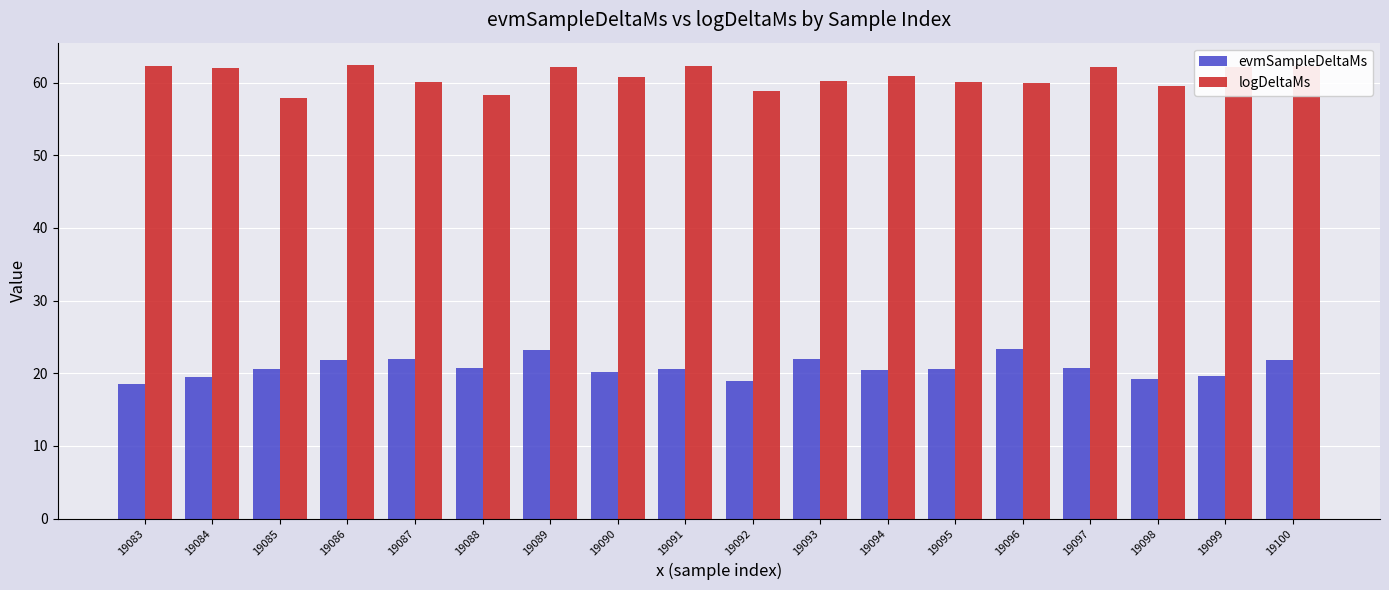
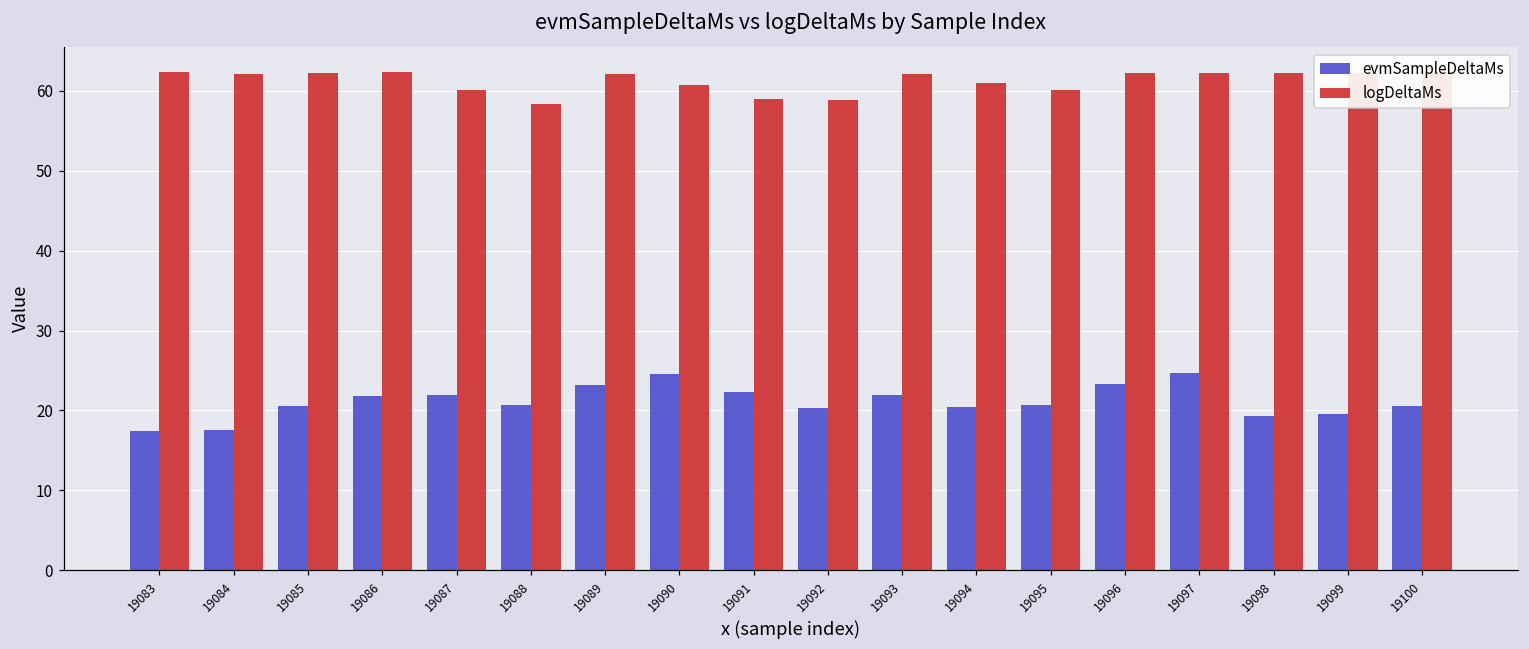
  {
    "evmSampleDeltaMs": {
-     "19083": 18,
-     "19084": 19,
+     "19083": 17,
+     "19084": 18,
      "19085": 21,
      "19086": 22,
      "19087": 22,
      "19088": 21,
      "19089": 23,
-     "19090": 20,
-     "19091": 21,
-     "19092": 19,
+     "19090": 25,
+     "19091": 22,
+     "19092": 20,
      "19093": 22,
      "19094": 20,
      "19095": 21,
      "19096": 23,
-     "19097": 21,
+     "19097": 25,
      "19098": 19,
      "19099": 20,
-     "19100": 22
+     "19100": 21
    },
    "logDeltaMs": {
      "19083": 62,
      "19084": 62,
-     "19085": 58,
+     "19085": 62,
      "19086": 62,
      "19087": 60,
      "19088": 58,
      "19089": 62,
      "19090": 61,
-     "19091": 62,
+     "19091": 59,
      "19092": 59,
-     "19093": 60,
+     "19093": 62,
      "19094": 61,
      "19095": 60,
-     "19096": 60,
+     "19096": 62,
      "19097": 62,
-     "19098": 60
+     "19098": 62
    }
  }
